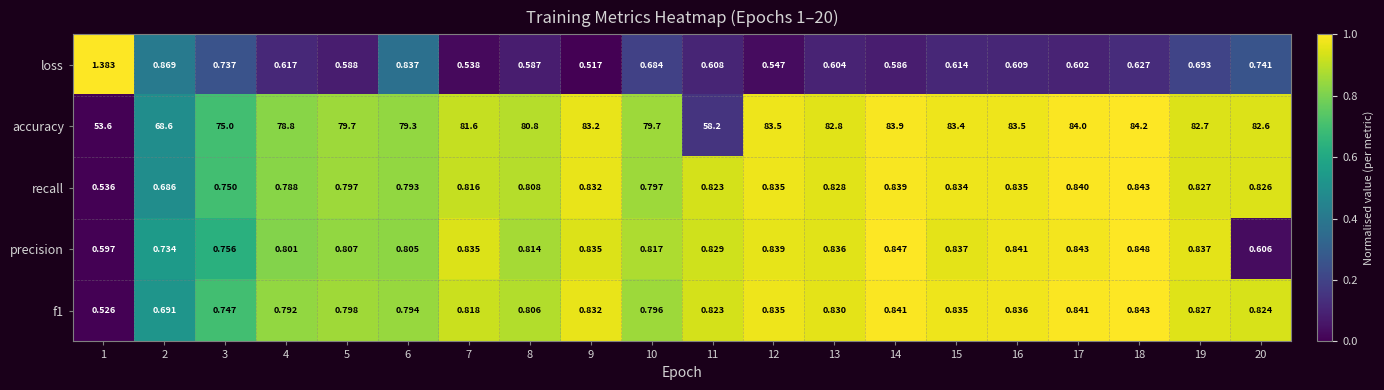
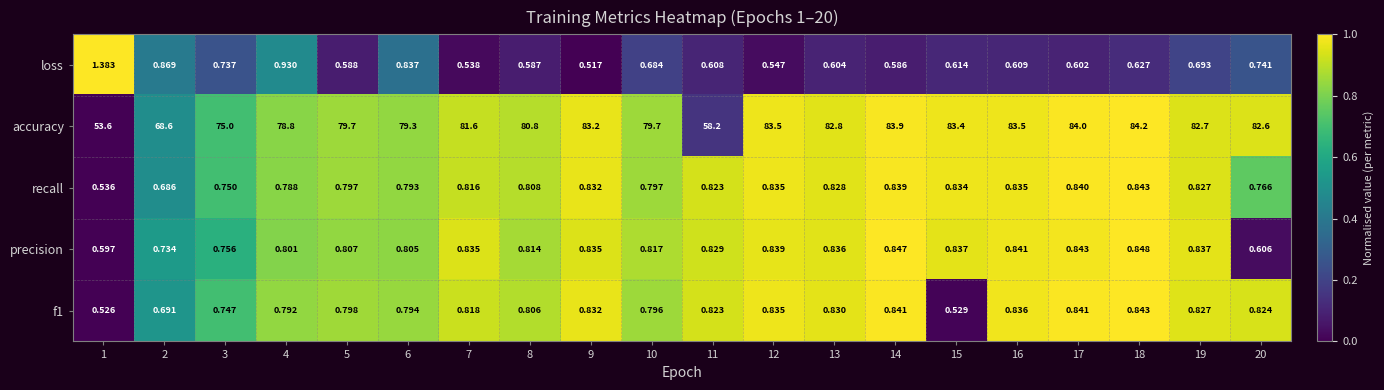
  {
    "loss": {
      "1": 1.383,
      "2": 0.869,
      "3": 0.737,
-     "4": 0.617,
+     "4": 0.930,
      "5": 0.588,
      "6": 0.837,
      "7": 0.538,
      "8": 0.587,
      "9": 0.517,
      "10": 0.684,
      "11": 0.608,
      "12": 0.547,
      "13": 0.604,
      "14": 0.586,
      "15": 0.614,
      "16": 0.609,
      "17": 0.602,
      "18": 0.627,
      "19": 0.693,
      "20": 0.741
    },
    "accuracy": {
      "1": 53.6,
      "2": 68.6,
      "3": 75.0,
      "4": 78.8,
      "5": 79.7,
      "6": 79.3,
      "7": 81.6,
      "8": 80.8,
      "9": 83.2,
      "10": 79.7,
      "11": 58.2,
      "12": 83.5,
      "13": 82.8,
      "14": 83.9,
      "15": 83.4,
      "16": 83.5,
      "17": 84.0,
      "18": 84.2,
      "19": 82.7,
      "20": 82.6
    },
    "recall": {
      "1": 0.536,
      "2": 0.686,
      "3": 0.750,
      "4": 0.788,
      "5": 0.797,
      "6": 0.793,
      "7": 0.816,
      "8": 0.808,
      "9": 0.832,
      "10": 0.797,
      "11": 0.823,
      "12": 0.835,
      "13": 0.828,
      "14": 0.839,
      "15": 0.834,
      "16": 0.835,
      "17": 0.840,
      "18": 0.843,
      "19": 0.827,
-     "20": 0.826
+     "20": 0.766
    },
    "precision": {
      "1": 0.597,
      "2": 0.734,
      "3": 0.756,
      "4": 0.801,
      "5": 0.807,
      "6": 0.805,
      "7": 0.835,
      "8": 0.814,
      "9": 0.835,
      "10": 0.817,
      "11": 0.829,
      "12": 0.839,
      "13": 0.836,
      "14": 0.847,
      "15": 0.837,
      "16": 0.841,
      "17": 0.843,
      "18": 0.848,
      "19": 0.837,
      "20": 0.606
    },
    "f1": {
      "1": 0.526,
      "2": 0.691,
      "3": 0.747,
      "4": 0.792,
      "5": 0.798,
      "6": 0.794,
      "7": 0.818,
      "8": 0.806,
      "9": 0.832,
      "10": 0.796,
      "11": 0.823,
      "12": 0.835,
      "13": 0.830,
      "14": 0.841,
-     "15": 0.835,
+     "15": 0.529,
      "16": 0.836,
      "17": 0.841,
      "18": 0.843,
      "19": 0.827,
      "20": 0.824
    }
  }
